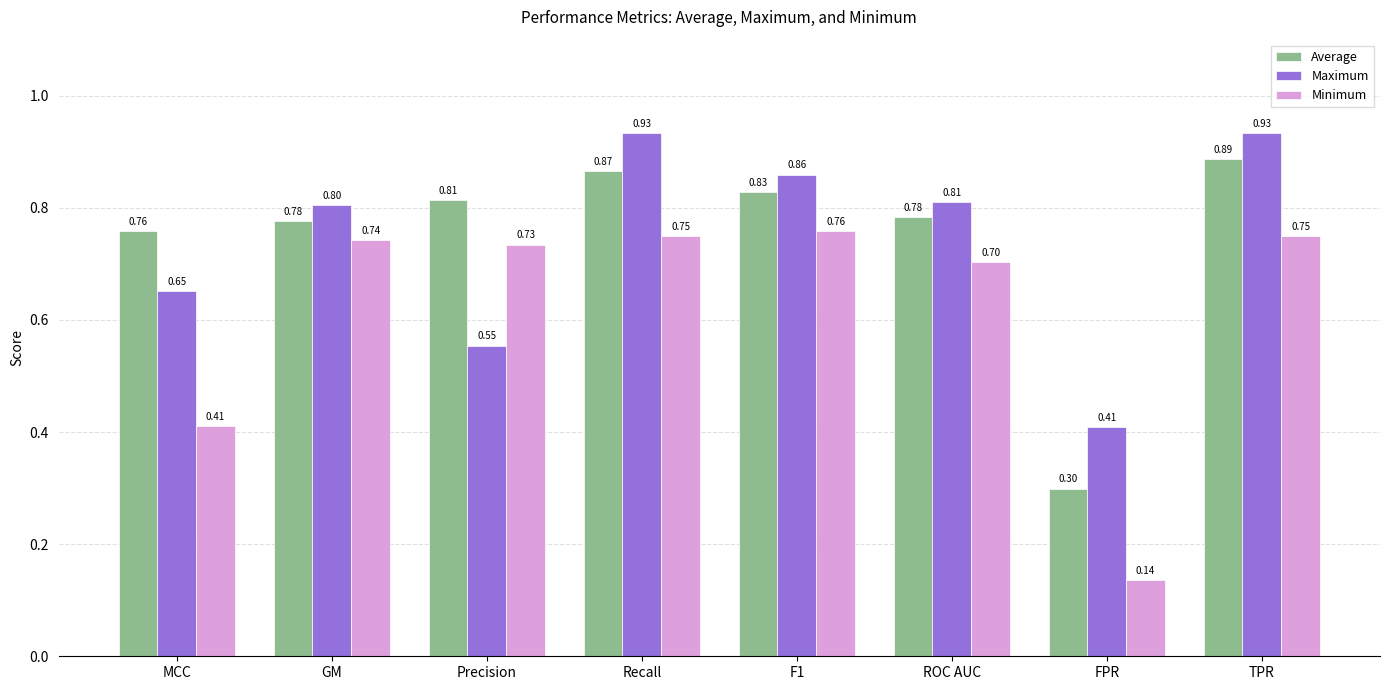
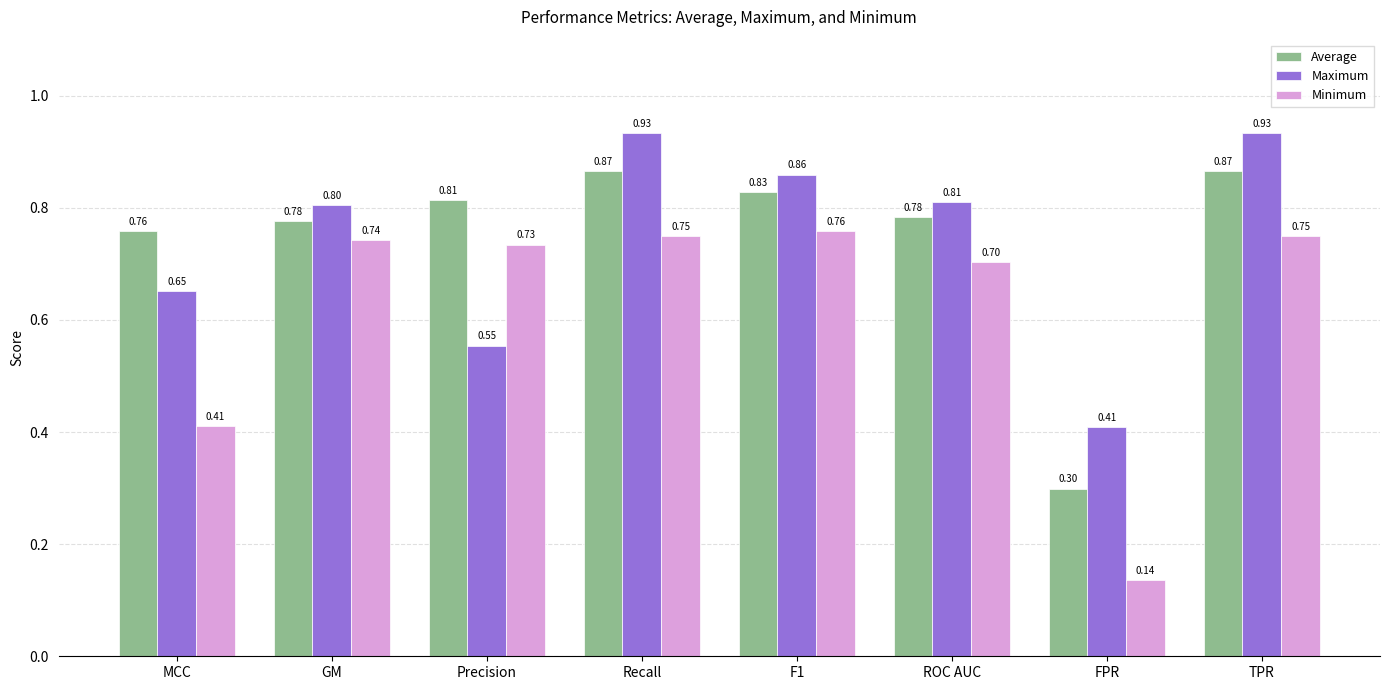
  {
    "Average": {
      "MCC": 0.76,
      "GM": 0.78,
      "Precision": 0.81,
      "Recall": 0.87,
      "F1": 0.83,
      "ROC AUC": 0.78,
      "FPR": 0.30,
-     "TPR": 0.89
+     "TPR": 0.87
    },
    "Maximum": {
      "MCC": 0.65,
      "GM": 0.80,
      "Precision": 0.55,
      "Recall": 0.93,
      "F1": 0.86,
      "ROC AUC": 0.81,
      "FPR": 0.41,
      "TPR": 0.93
    },
    "Minimum": {
      "MCC": 0.41,
      "GM": 0.74,
      "Precision": 0.73,
      "Recall": 0.75,
      "F1": 0.76,
      "ROC AUC": 0.70,
      "FPR": 0.14,
      "TPR": 0.75
    }
  }
